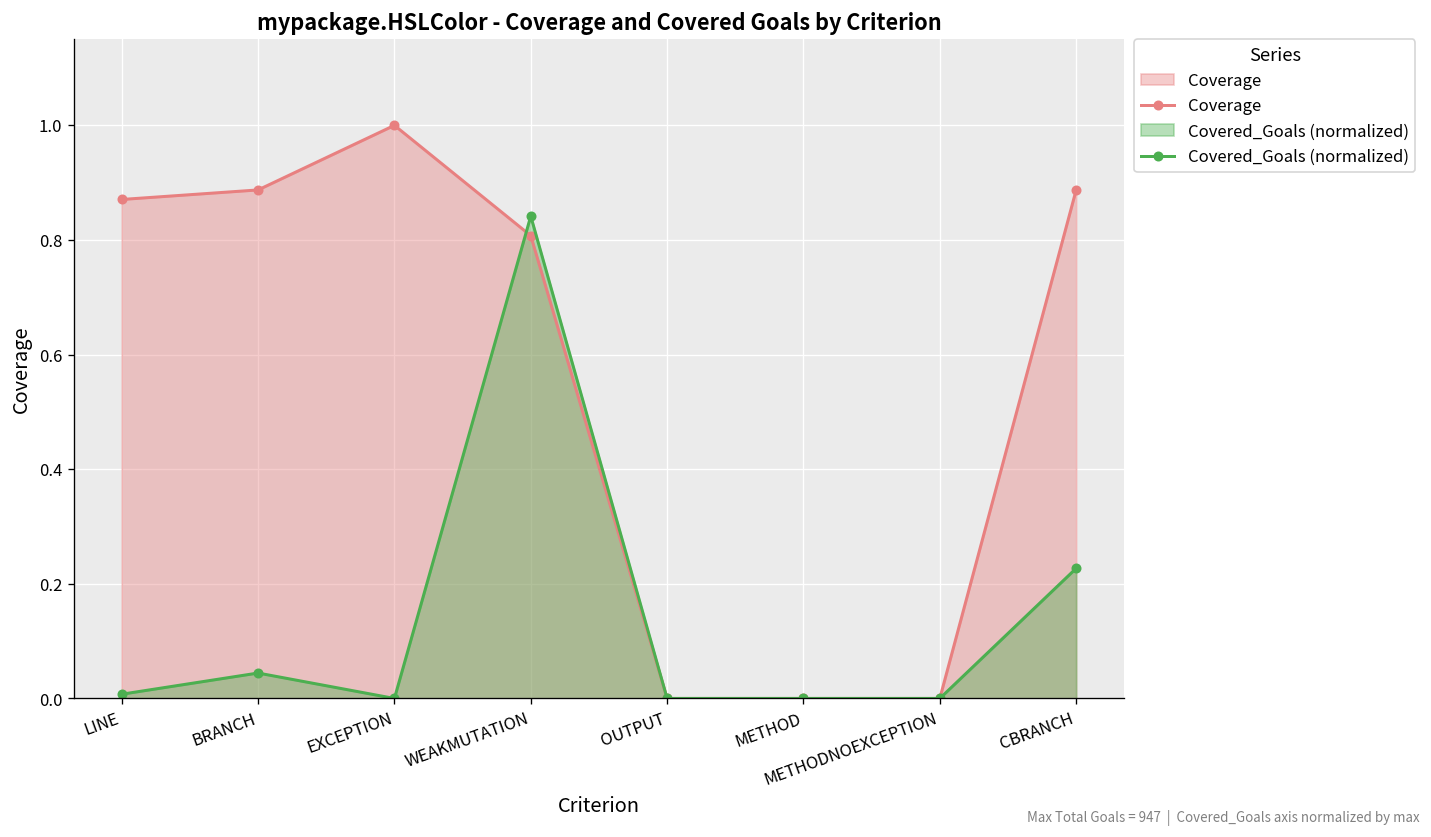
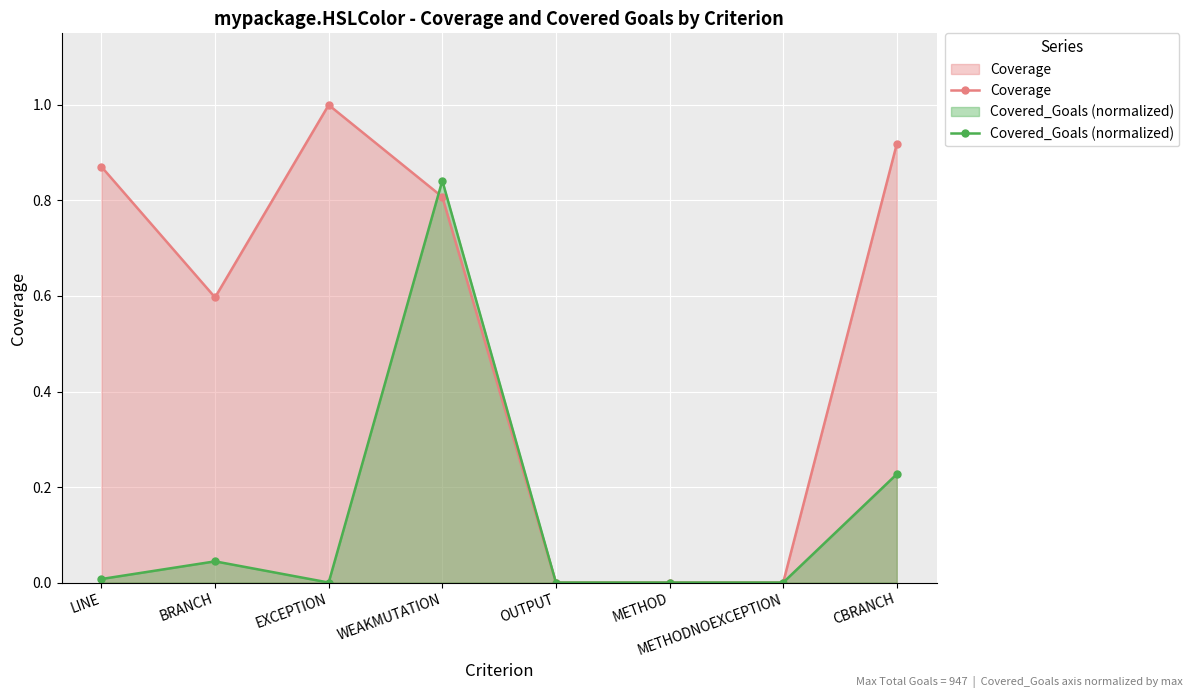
  {
    "Coverage": {
      "LINE": 0.87,
-     "BRANCH": 0.89,
+     "BRANCH": 0.60,
      "EXCEPTION": 1.00,
      "WEAKMUTATION": 0.81,
-     "CBRANCH": 0.89
+     "CBRANCH": 0.92
    },
    "Covered_Goals (normalized)": {
      "LINE": 0.01,
      "BRANCH": 0.04,
      "EXCEPTION": 0.00,
      "WEAKMUTATION": 0.84,
      "CBRANCH": 0.23
    }
  }
